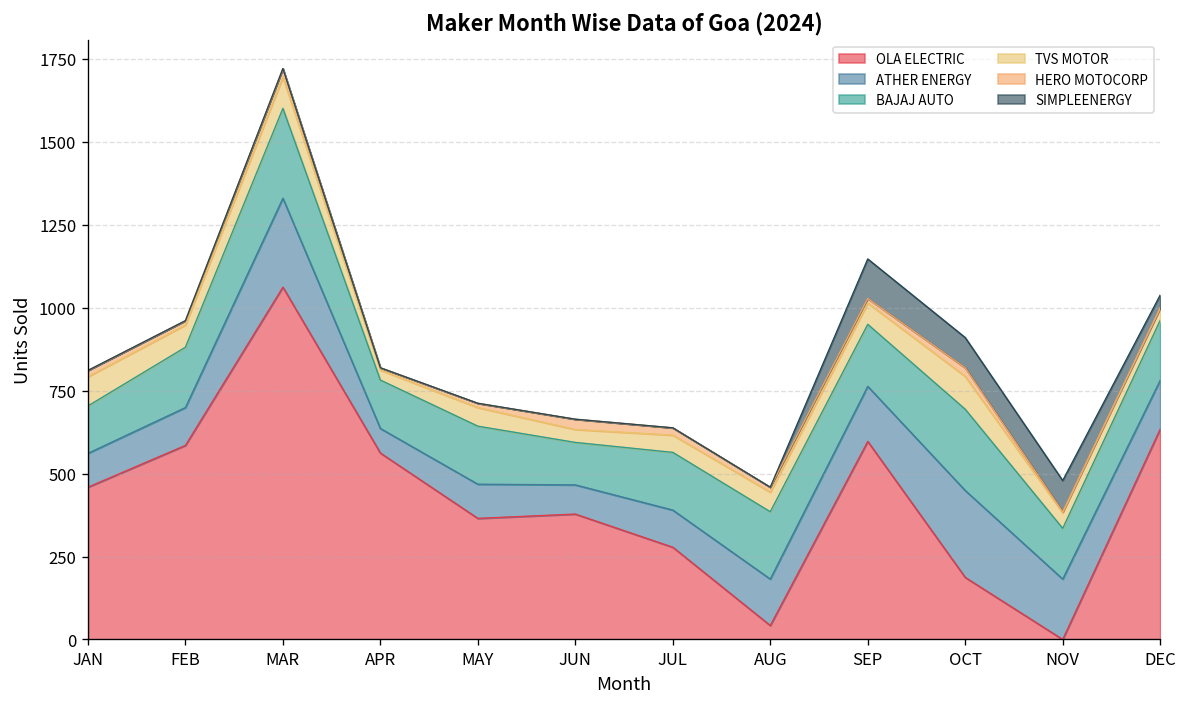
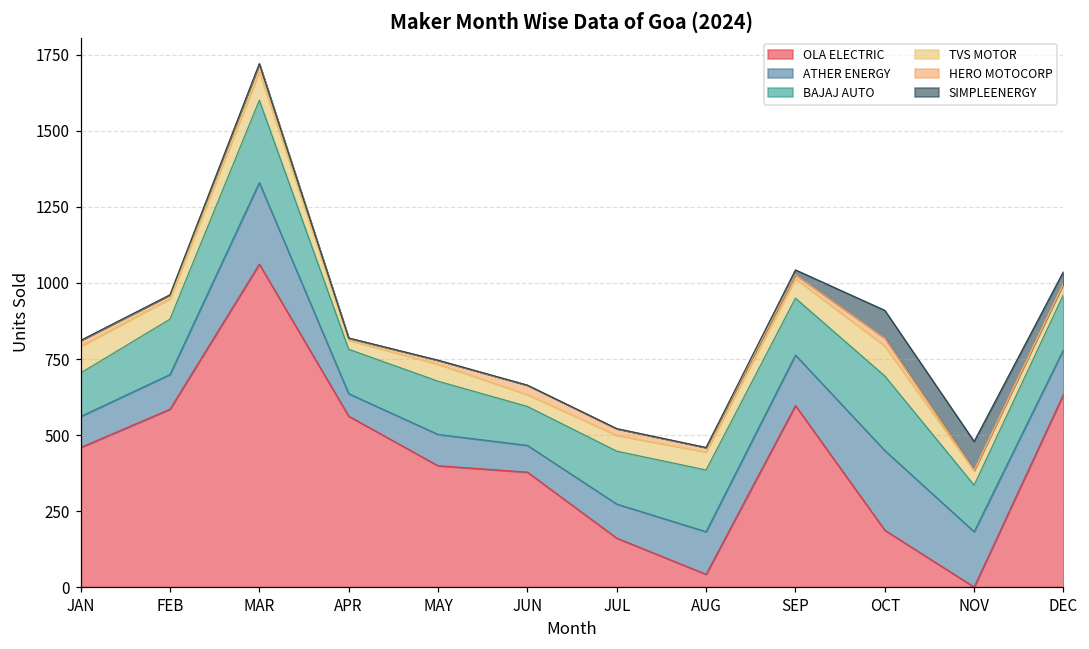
  {
    "OLA ELECTRIC": {
      "JAN": 460,
      "FEB": 590,
      "MAR": 1060,
      "APR": 560,
-     "MAY": 370,
+     "MAY": 400,
      "JUN": 380,
-     "JUL": 280,
+     "JUL": 160,
      "AUG": 40,
      "SEP": 600,
      "OCT": 190,
      "NOV": 0,
      "DEC": 630
    },
    "SIMPLEENERGY": {
-     "SEP": 120,
+     "SEP": 20,
      "OCT": 90,
      "NOV": 90,
      "DEC": 40
    }
  }
